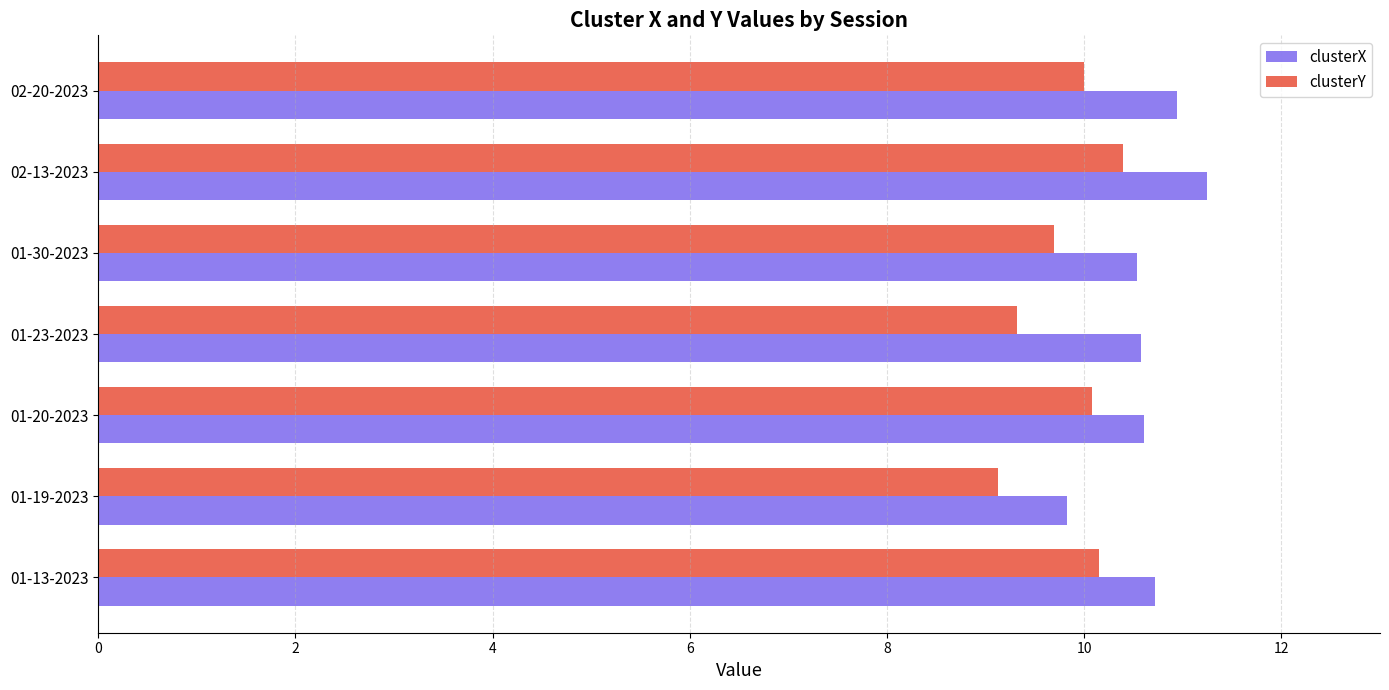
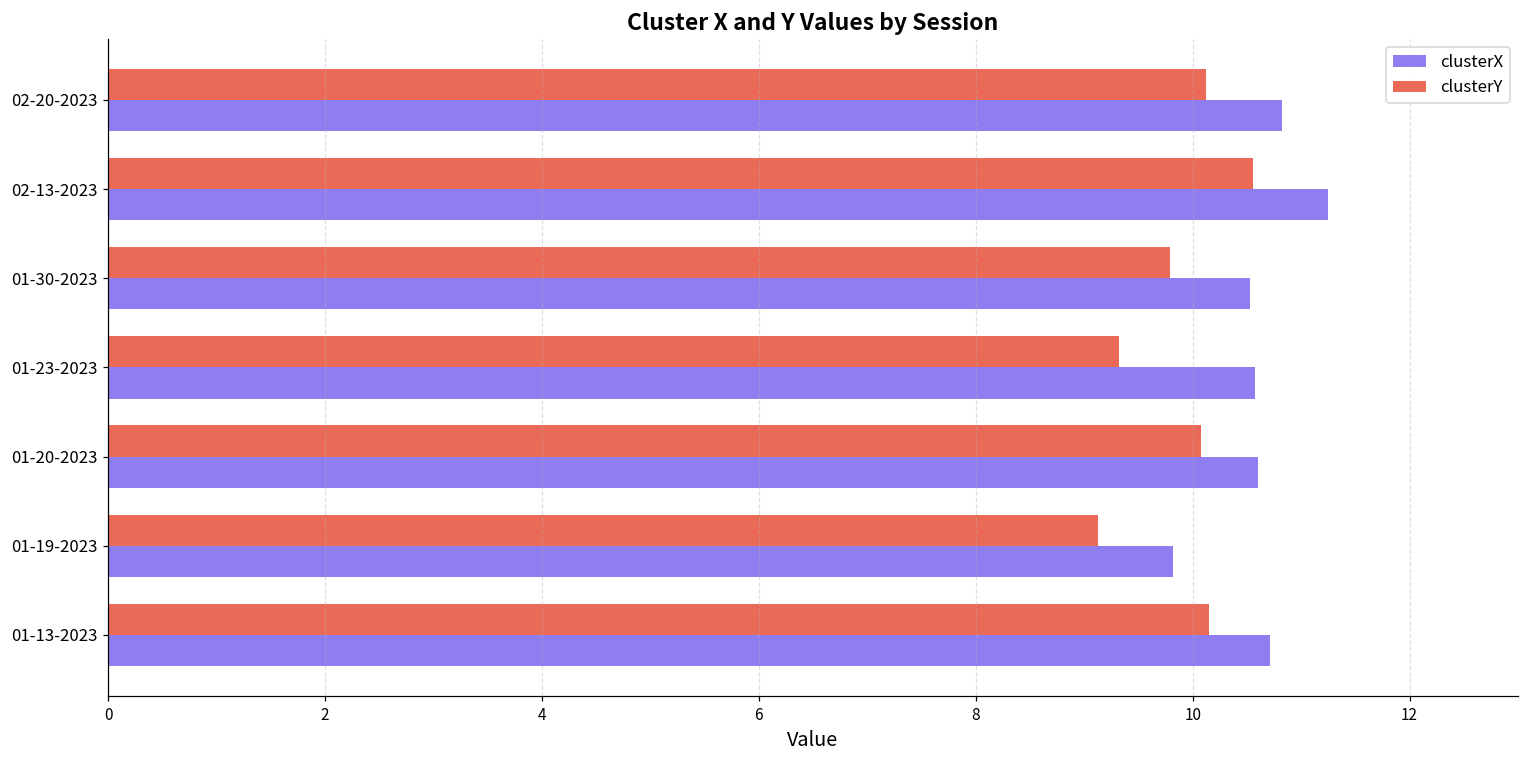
  {
    "clusterX": {
-     "02-20-2023": 10.9,
+     "02-20-2023": 10.8,
      "02-13-2023": 11.2,
      "01-30-2023": 10.5,
      "01-23-2023": 10.6,
      "01-20-2023": 10.6,
      "01-19-2023": 9.8,
      "01-13-2023": 10.7
    },
    "clusterY": {
-     "02-20-2023": 10.0,
-     "02-13-2023": 10.4,
-     "01-30-2023": 9.7,
+     "02-20-2023": 10.1,
+     "02-13-2023": 10.6,
+     "01-30-2023": 9.8,
      "01-23-2023": 9.3,
      "01-20-2023": 10.1,
      "01-19-2023": 9.1,
      "01-13-2023": 10.1
    }
  }
